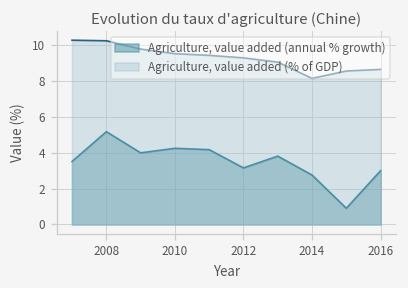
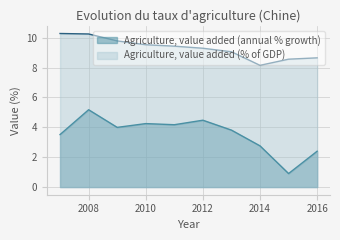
  {
    "Agriculture, value added (annual % growth)": {
      "2008": 5.2,
      "2010": 4.2,
-     "2012": 3.2,
+     "2012": 4.5,
      "2014": 2.8,
-     "2016": 3.0
+     "2016": 2.4
    },
    "Agriculture, value added (% of GDP)": {
      "2008": 10.3
    }
  }
